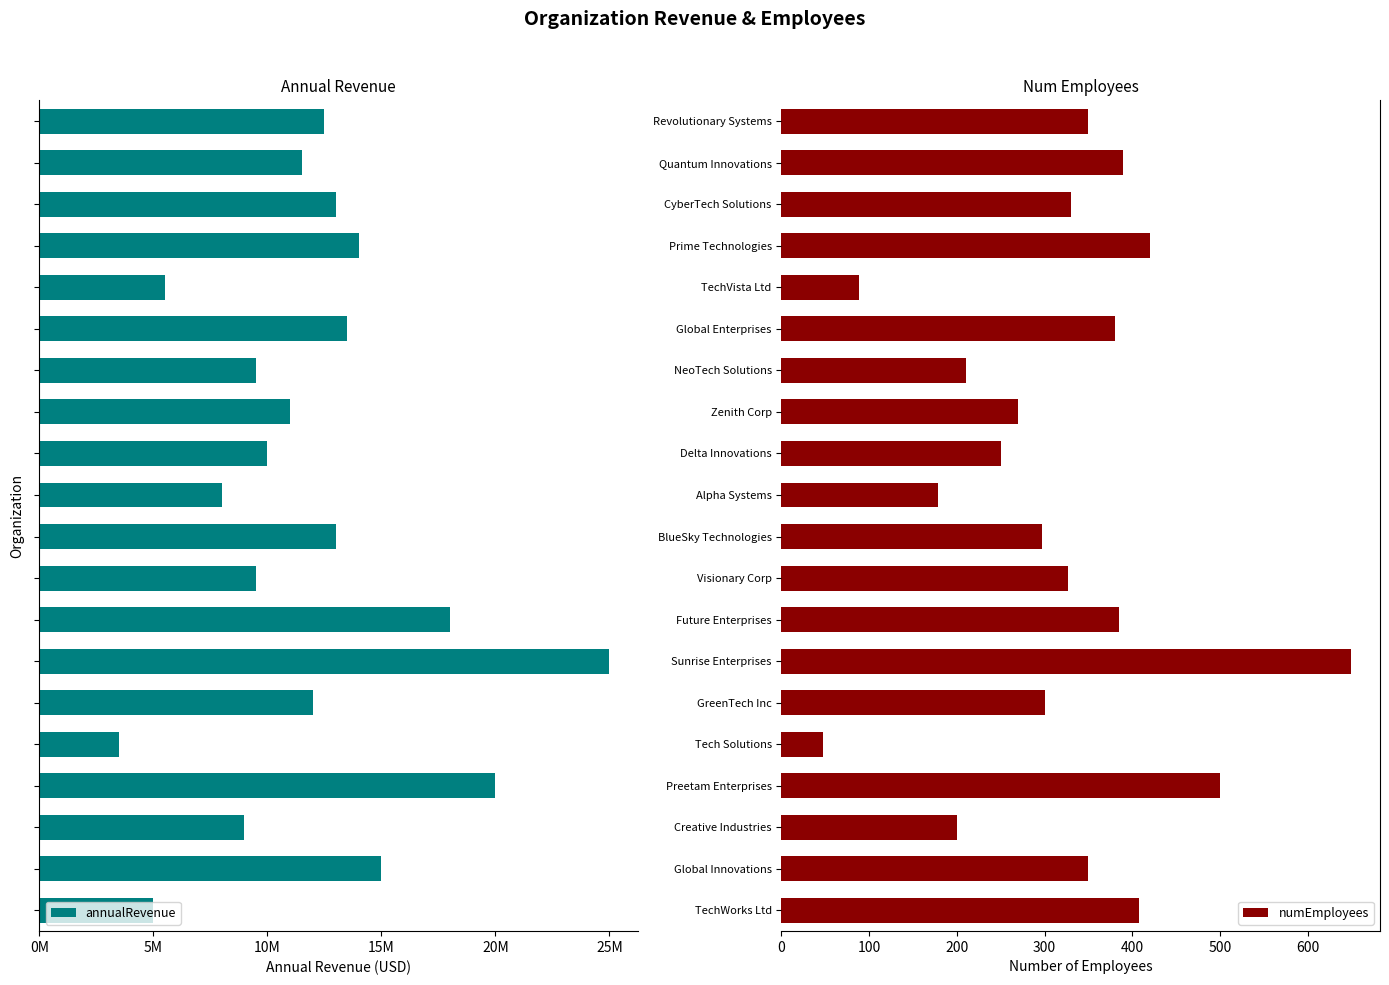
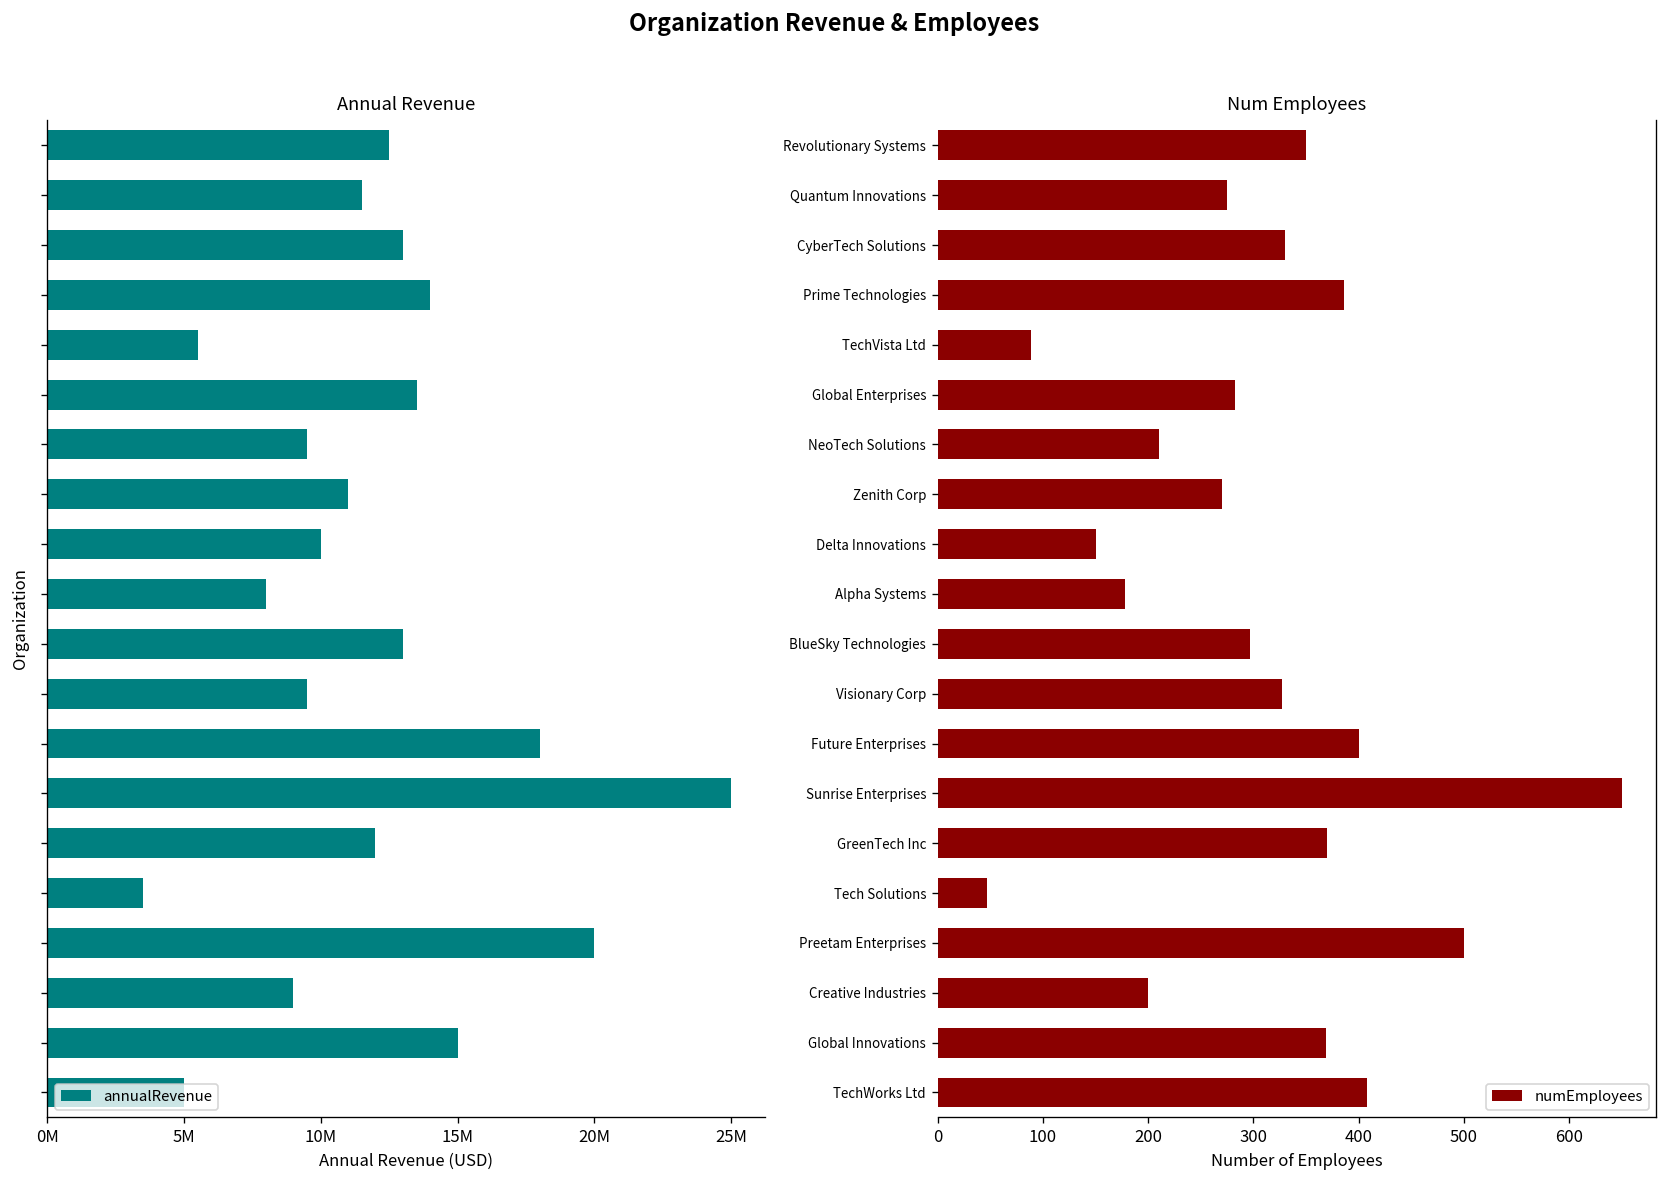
  {
    "Num Employees": {
      "Revolutionary Systems": 350,
-     "Quantum Innovations": 390,
+     "Quantum Innovations": 280,
      "CyberTech Solutions": 330,
-     "Prime Technologies": 420,
+     "Prime Technologies": 390,
      "TechVista Ltd": 90,
-     "Global Enterprises": 380,
+     "Global Enterprises": 280,
      "NeoTech Solutions": 210,
      "Zenith Corp": 270,
-     "Delta Innovations": 250,
+     "Delta Innovations": 150,
      "Alpha Systems": 180,
      "BlueSky Technologies": 300,
      "Visionary Corp": 330,
-     "Future Enterprises": 390,
+     "Future Enterprises": 400,
      "Sunrise Enterprises": 650,
-     "GreenTech Inc": 300,
+     "GreenTech Inc": 370,
      "Tech Solutions": 50,
      "Preetam Enterprises": 500,
      "Creative Industries": 200,
-     "Global Innovations": 350,
+     "Global Innovations": 370,
      "TechWorks Ltd": 410
    }
  }
